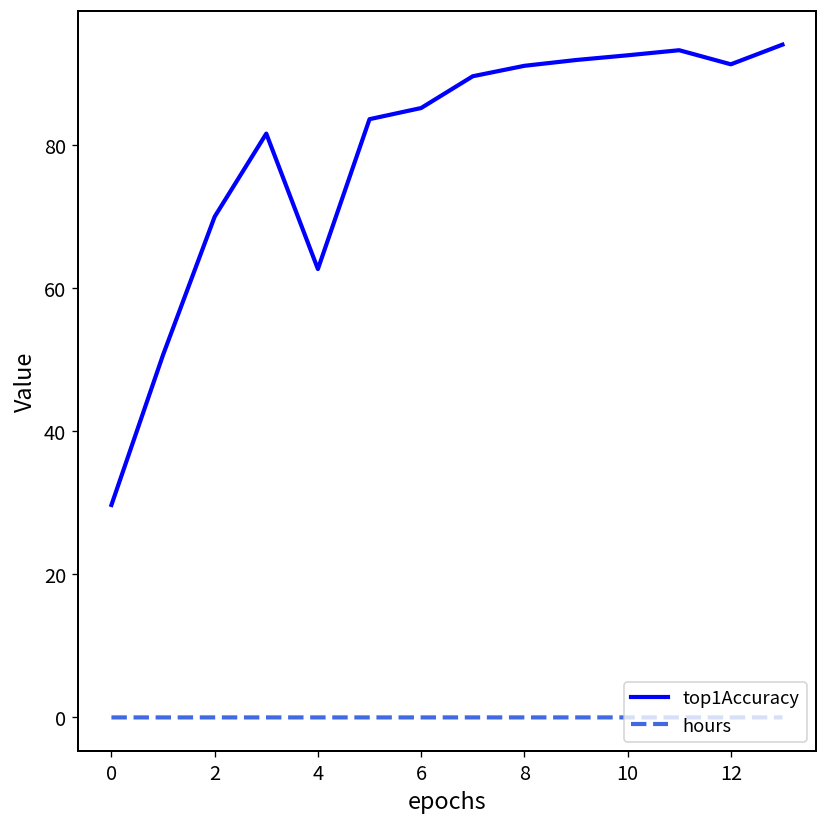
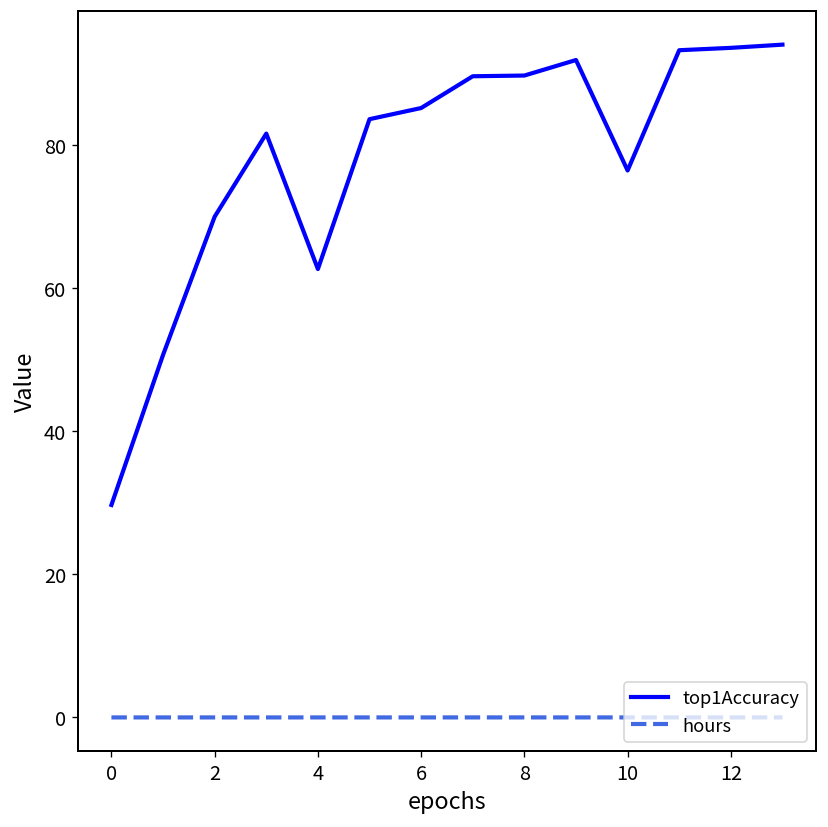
  {
    "top1Accuracy": {
      "0": 30,
      "2": 70,
      "4": 63,
      "6": 85,
-     "8": 91,
-     "10": 93,
-     "12": 91
+     "8": 90,
+     "10": 76,
+     "12": 94
    },
    "hours": {
      "0": 0,
      "2": 0,
      "4": 0,
      "6": 0,
      "8": 0
    }
  }
